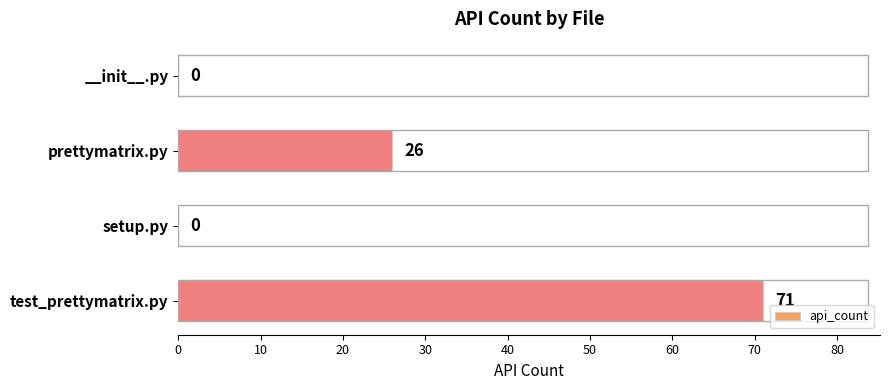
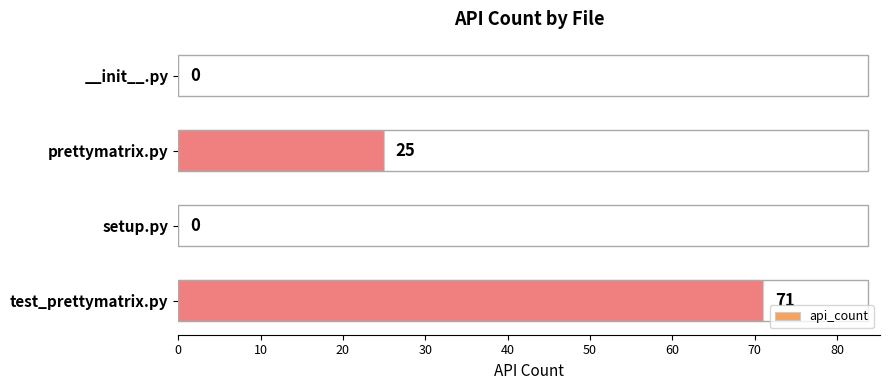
  {
    "__init__.py": 0,
-   "prettymatrix.py": 26,
+   "prettymatrix.py": 25,
    "setup.py": 0
  }
